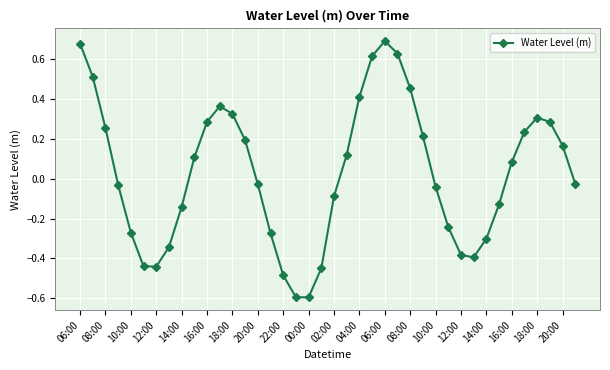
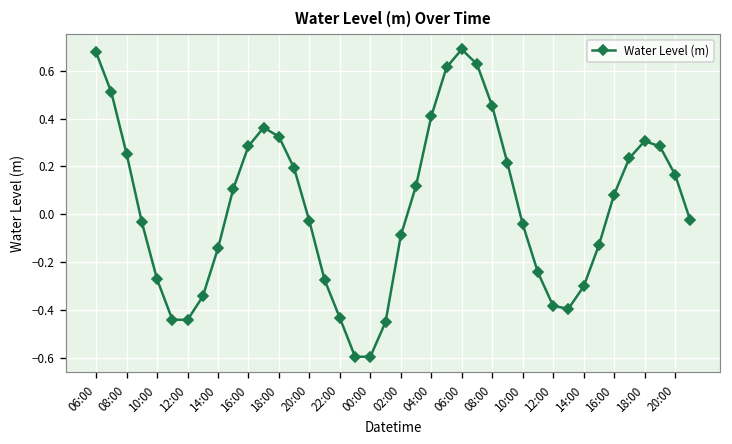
  {
-   "22:00": -0.48,
+   "22:00": -0.43,
    "00:00": -0.59,
    "02:00": -0.09,
    "04:00": 0.41
  }
